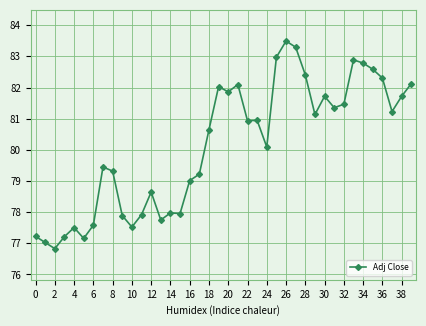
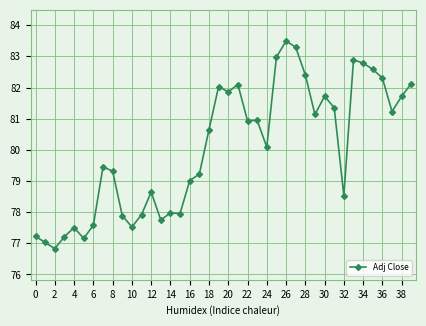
  {
    "0": 77.2,
    "2": 76.8,
    "4": 77.5,
    "6": 77.6,
    "8": 79.3,
    "10": 77.5,
    "12": 78.6,
    "14": 78.0,
    "16": 79.0,
    "18": 80.6,
    "20": 81.9,
    "22": 80.9,
    "24": 80.1,
    "26": 83.5,
    "28": 82.4,
    "30": 81.7,
-   "32": 81.5,
+   "32": 78.5,
    "34": 82.8,
    "36": 82.3,
    "38": 81.7
  }
